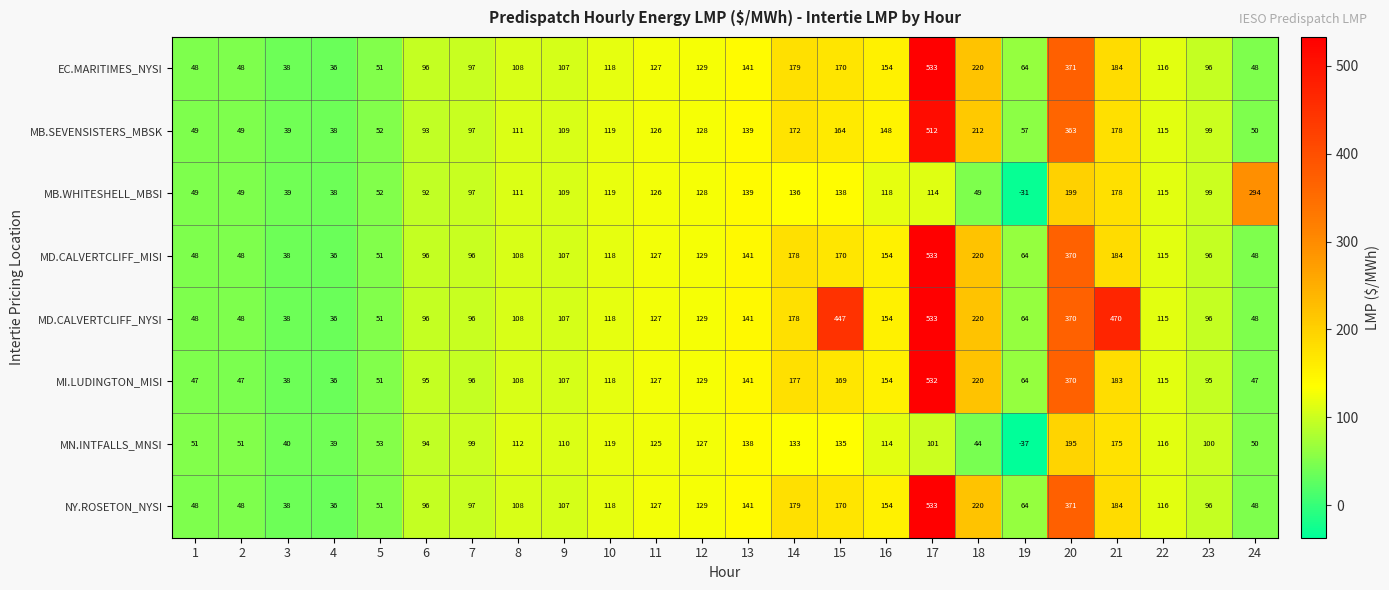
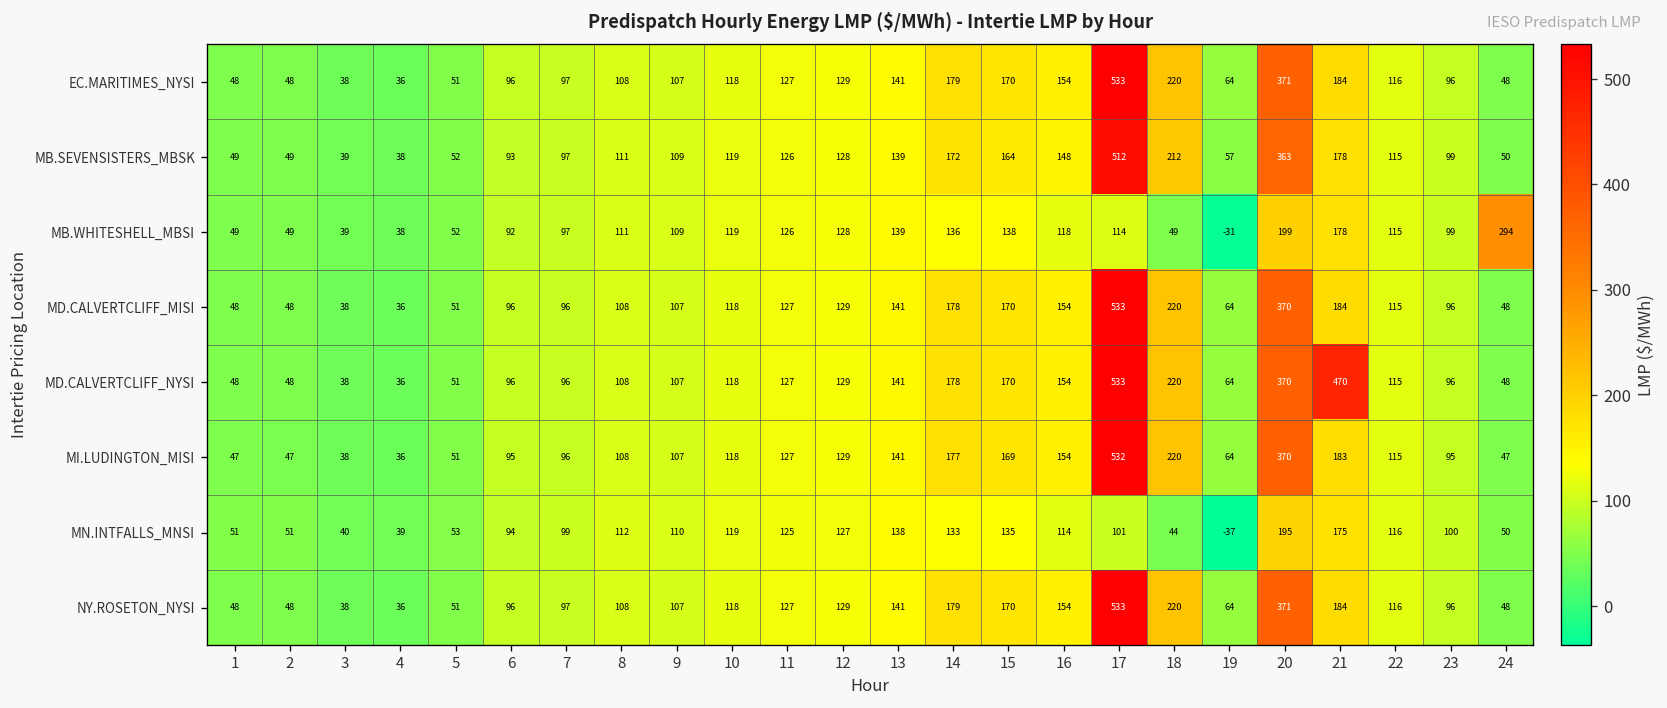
  {
    "EC.MARITIMES_NYSI": {
      "1": 48,
      "2": 48,
      "3": 38,
      "4": 36,
      "5": 51,
      "6": 96,
      "7": 97,
      "8": 108,
      "9": 107,
      "10": 118,
      "11": 127,
      "12": 129,
      "13": 141,
      "14": 179,
      "15": 170,
      "16": 154,
      "17": 533,
      "18": 220,
      "19": 64,
      "20": 371,
      "21": 184,
      "22": 116,
      "23": 96,
      "24": 48
    },
    "MB.SEVENSISTERS_MBSK": {
      "1": 49,
      "2": 49,
      "3": 39,
      "4": 38,
      "5": 52,
      "6": 93,
      "7": 97,
      "8": 111,
      "9": 109,
      "10": 119,
      "11": 126,
      "12": 128,
      "13": 139,
      "14": 172,
      "15": 164,
      "16": 148,
      "17": 512,
      "18": 212,
      "19": 57,
      "20": 363,
      "21": 178,
      "22": 115,
      "23": 99,
      "24": 50
    },
    "MB.WHITESHELL_MBSI": {
      "1": 49,
      "2": 49,
      "3": 39,
      "4": 38,
      "5": 52,
      "6": 92,
      "7": 97,
      "8": 111,
      "9": 109,
      "10": 119,
      "11": 126,
      "12": 128,
      "13": 139,
      "14": 136,
      "15": 138,
      "16": 118,
      "17": 114,
      "18": 49,
      "19": -31,
      "20": 199,
      "21": 178,
      "22": 115,
      "23": 99,
      "24": 294
    },
    "MD.CALVERTCLIFF_MISI": {
      "1": 48,
      "2": 48,
      "3": 38,
      "4": 36,
      "5": 51,
      "6": 96,
      "7": 96,
      "8": 108,
      "9": 107,
      "10": 118,
      "11": 127,
      "12": 129,
      "13": 141,
      "14": 178,
      "15": 170,
      "16": 154,
      "17": 533,
      "18": 220,
      "19": 64,
      "20": 370,
      "21": 184,
      "22": 115,
      "23": 96,
      "24": 48
    },
    "MD.CALVERTCLIFF_NYSI": {
      "1": 48,
      "2": 48,
      "3": 38,
      "4": 36,
      "5": 51,
      "6": 96,
      "7": 96,
      "8": 108,
      "9": 107,
      "10": 118,
      "11": 127,
      "12": 129,
      "13": 141,
      "14": 178,
-     "15": 447,
+     "15": 170,
      "16": 154,
      "17": 533,
      "18": 220,
      "19": 64,
      "20": 370,
      "21": 470,
      "22": 115,
      "23": 96,
      "24": 48
    },
    "MI.LUDINGTON_MISI": {
      "1": 47,
      "2": 47,
      "3": 38,
      "4": 36,
      "5": 51,
      "6": 95,
      "7": 96,
      "8": 108,
      "9": 107,
      "10": 118,
      "11": 127,
      "12": 129,
      "13": 141,
      "14": 177,
      "15": 169,
      "16": 154,
      "17": 532,
      "18": 220,
      "19": 64,
      "20": 370,
      "21": 183,
      "22": 115,
      "23": 95,
      "24": 47
    },
    "MN.INTFALLS_MNSI": {
      "1": 51,
      "2": 51,
      "3": 40,
      "4": 39,
      "5": 53,
      "6": 94,
      "7": 99,
      "8": 112,
      "9": 110,
      "10": 119,
      "11": 125,
      "12": 127,
      "13": 138,
      "14": 133,
      "15": 135,
      "16": 114,
      "17": 101,
      "18": 44,
      "19": -37,
      "20": 195,
      "21": 175,
      "22": 116,
      "23": 100,
      "24": 50
    },
    "NY.ROSETON_NYSI": {
      "1": 48,
      "2": 48,
      "3": 38,
      "4": 36,
      "5": 51,
      "6": 96,
      "7": 97,
      "8": 108,
      "9": 107,
      "10": 118,
      "11": 127,
      "12": 129,
      "13": 141,
      "14": 179,
      "15": 170,
      "16": 154,
      "17": 533,
      "18": 220,
      "19": 64,
      "20": 371,
      "21": 184,
      "22": 116,
      "23": 96,
      "24": 48
    }
  }
